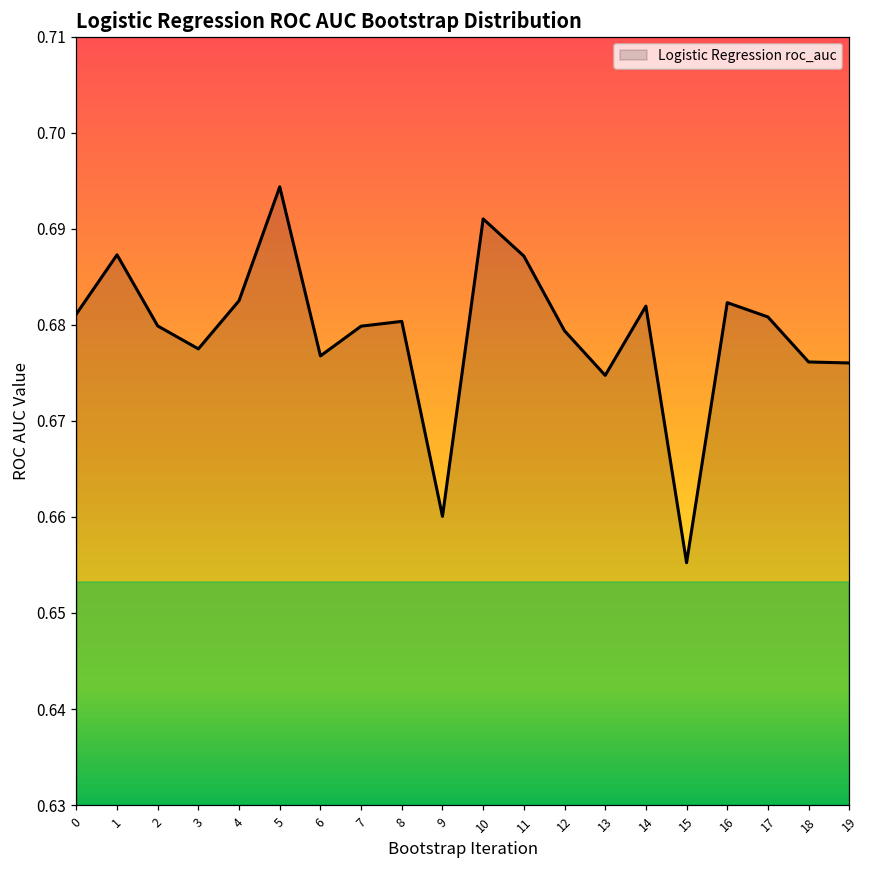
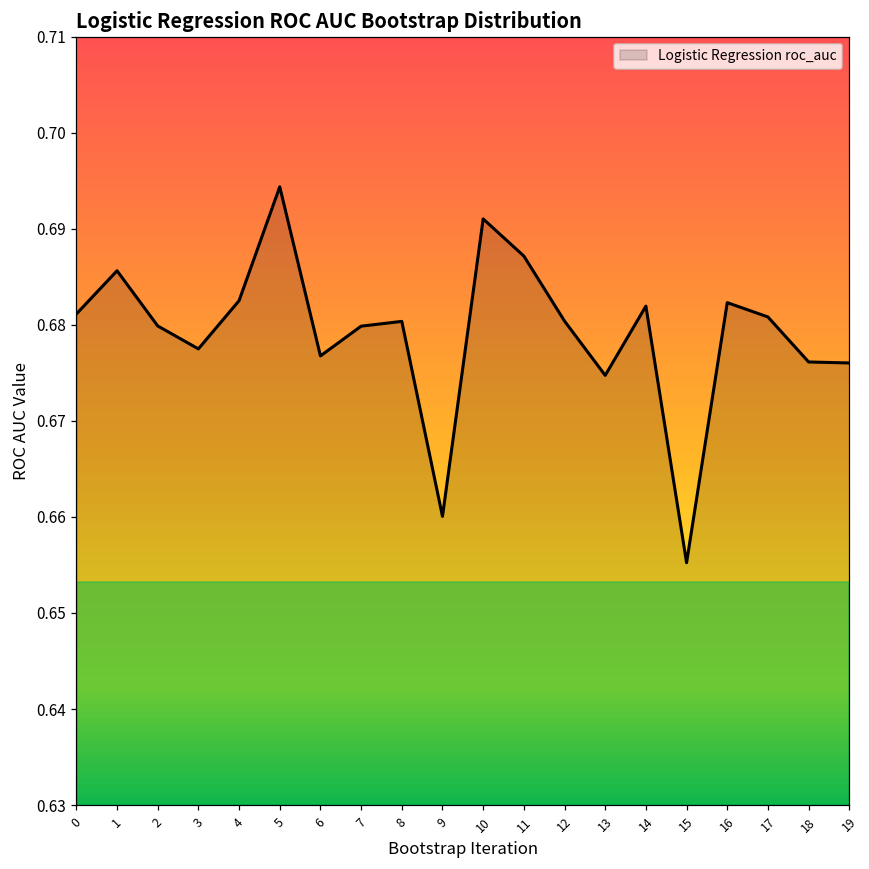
  {
    "0": 0.681,
-   "1": 0.687,
+   "1": 0.686,
    "2": 0.680,
    "3": 0.677,
    "4": 0.683,
    "5": 0.694,
    "6": 0.677,
    "7": 0.680,
    "8": 0.680,
    "9": 0.660,
    "10": 0.691,
    "11": 0.687,
-   "12": 0.679,
+   "12": 0.680,
    "13": 0.675,
    "14": 0.682,
    "15": 0.655,
    "16": 0.682,
    "17": 0.681,
    "18": 0.676,
    "19": 0.676
  }
